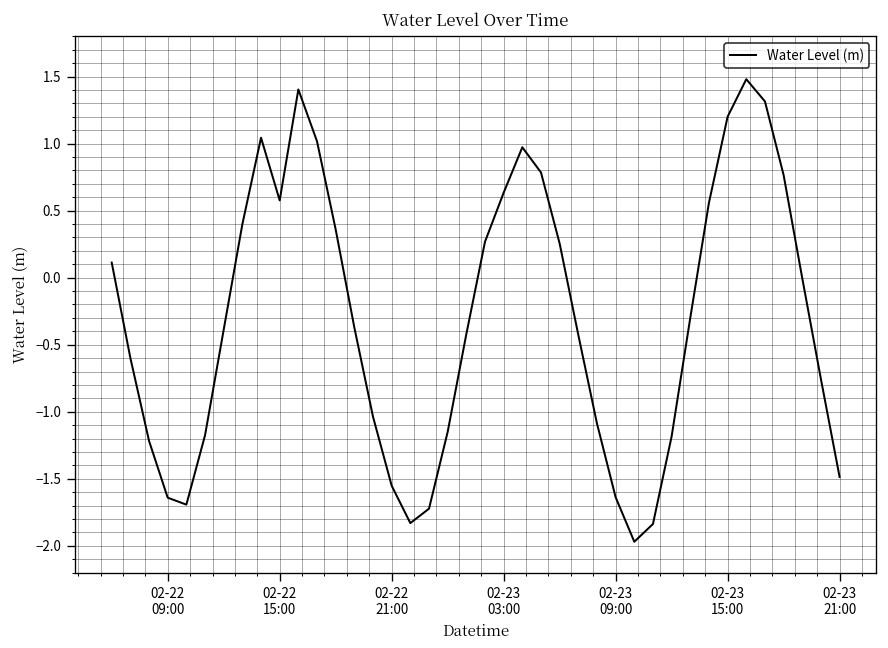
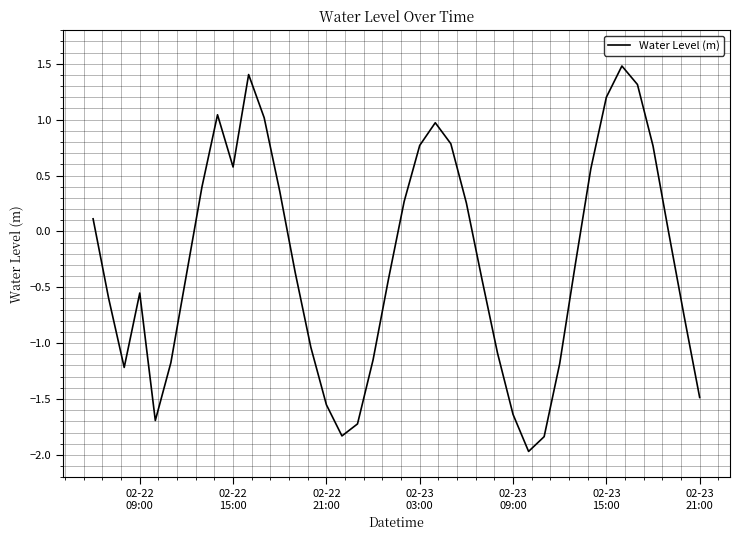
  {
-   "02-22 09:00": -1.64,
+   "02-22 09:00": -0.55,
    "02-22 15:00": 0.58,
    "02-22 21:00": -1.55,
-   "02-23 03:00": 0.63,
+   "02-23 03:00": 0.77,
    "02-23 09:00": -1.64,
    "02-23 15:00": 1.20,
    "02-23 21:00": -1.49
  }
